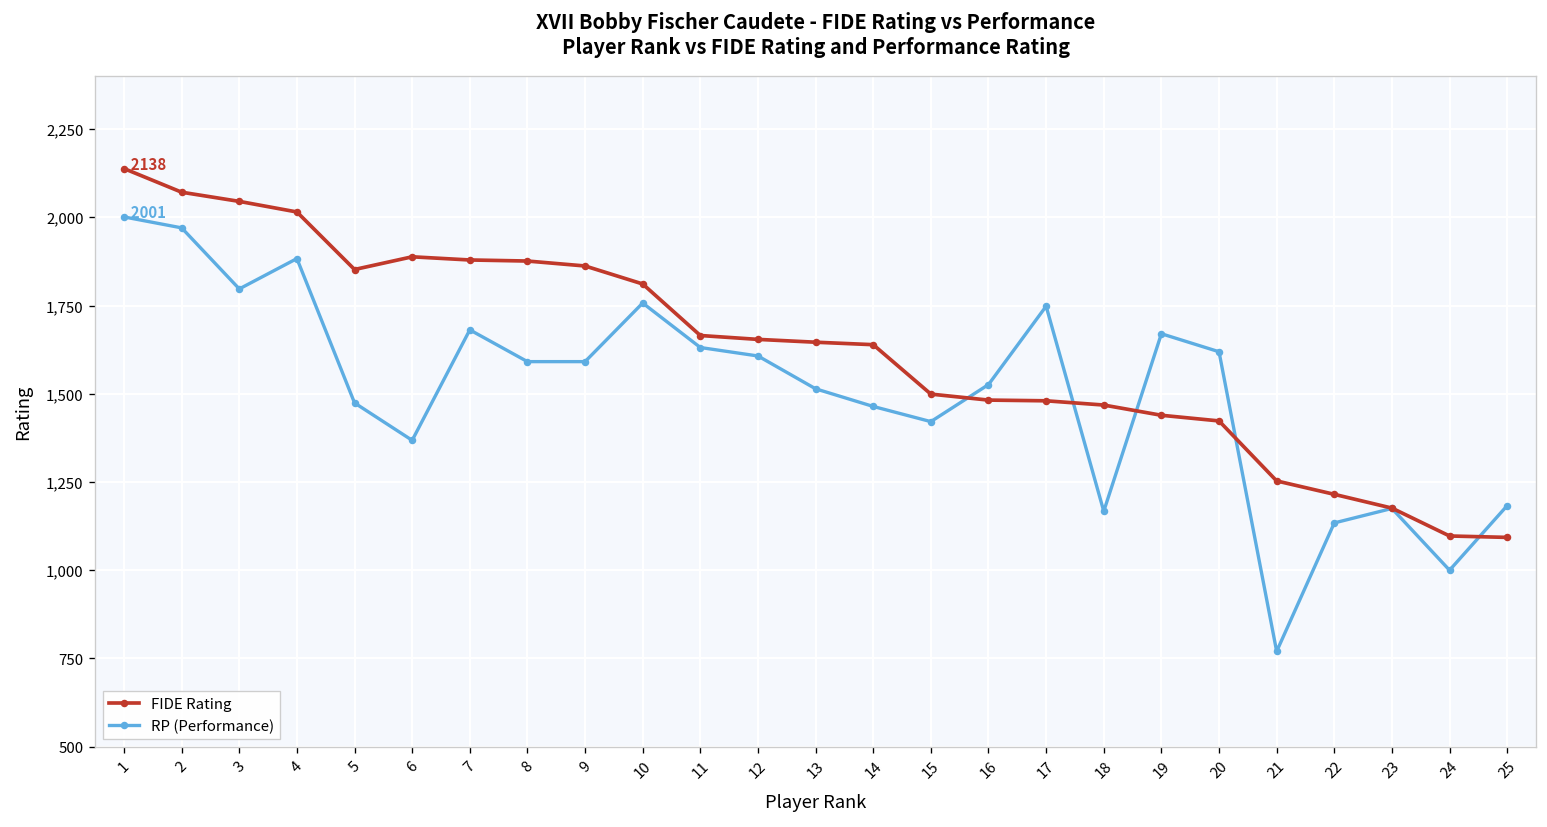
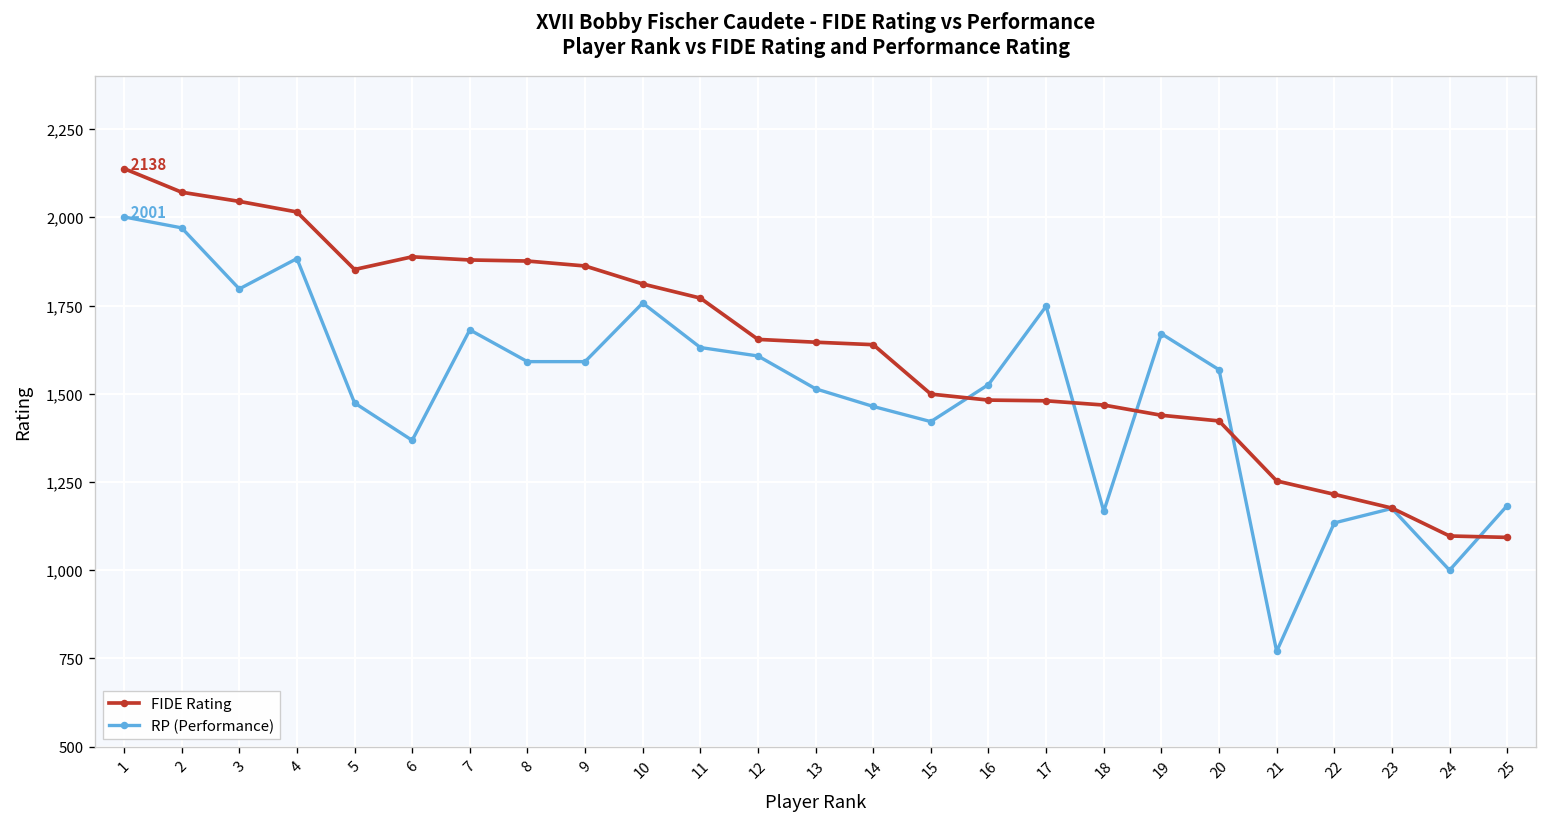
  {
    "FIDE Rating": {
      "2": "2,070",
      "3": "2,050",
      "4": "2,020",
      "5": "1,850",
      "6": "1,890",
      "7": "1,880",
      "8": "1,880",
      "9": "1,860",
      "10": "1,810",
-     "11": "1,670",
+     "11": "1,770",
      "12": "1,650",
      "13": "1,650",
      "14": "1,640",
      "15": "1,500",
      "16": "1,480",
      "17": "1,480",
      "18": "1,470",
      "19": "1,440",
      "20": "1,420",
      "21": "1,250",
      "22": "1,220",
      "24": "1,100",
      "25": "1,090"
    },
    "RP (Performance)": {
      "2": "1,970",
      "3": "1,800",
      "4": "1,880",
      "5": "1,470",
      "6": "1,370",
      "7": "1,680",
      "8": "1,590",
      "9": "1,590",
      "10": "1,760",
      "11": "1,630",
      "12": "1,610",
      "13": "1,510",
      "14": "1,460",
      "15": "1,420",
      "16": "1,530",
      "17": "1,750",
      "18": "1,170",
      "19": "1,670",
-     "20": "1,620",
+     "20": "1,570",
      "21": "770",
      "22": "1,130",
      "24": "1,000",
      "25": "1,180"
    }
  }
